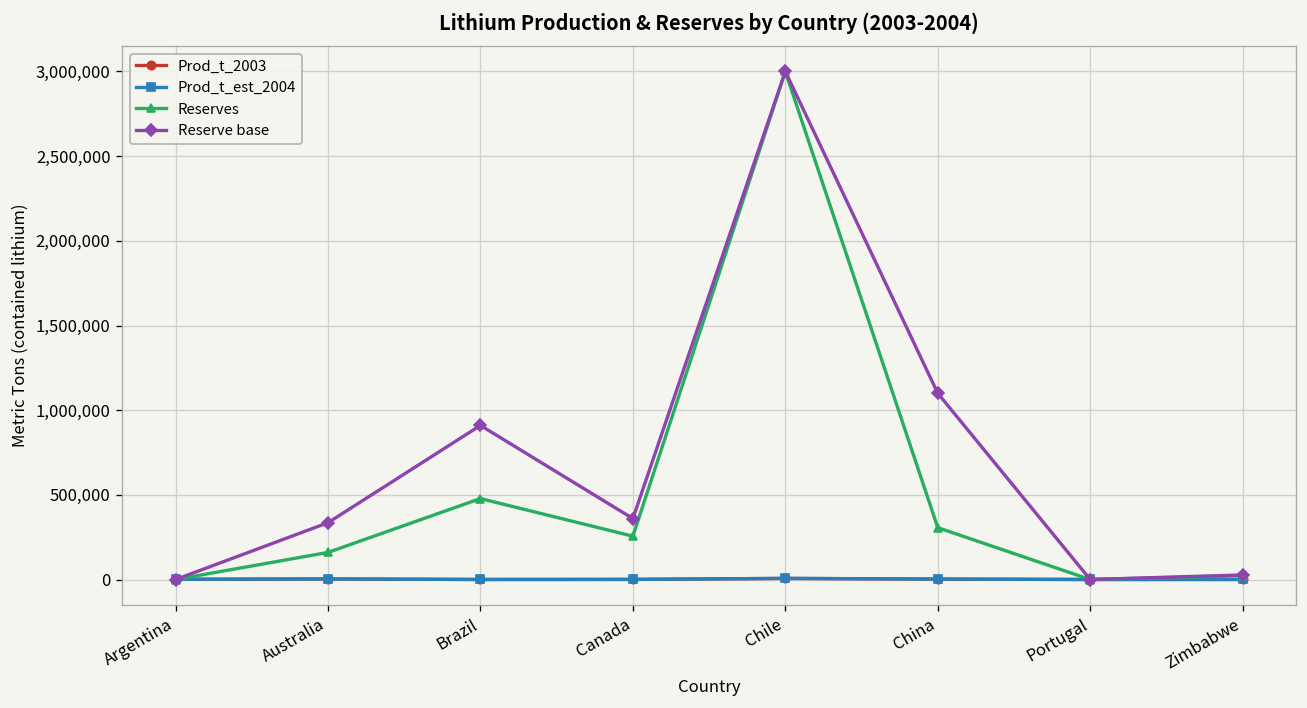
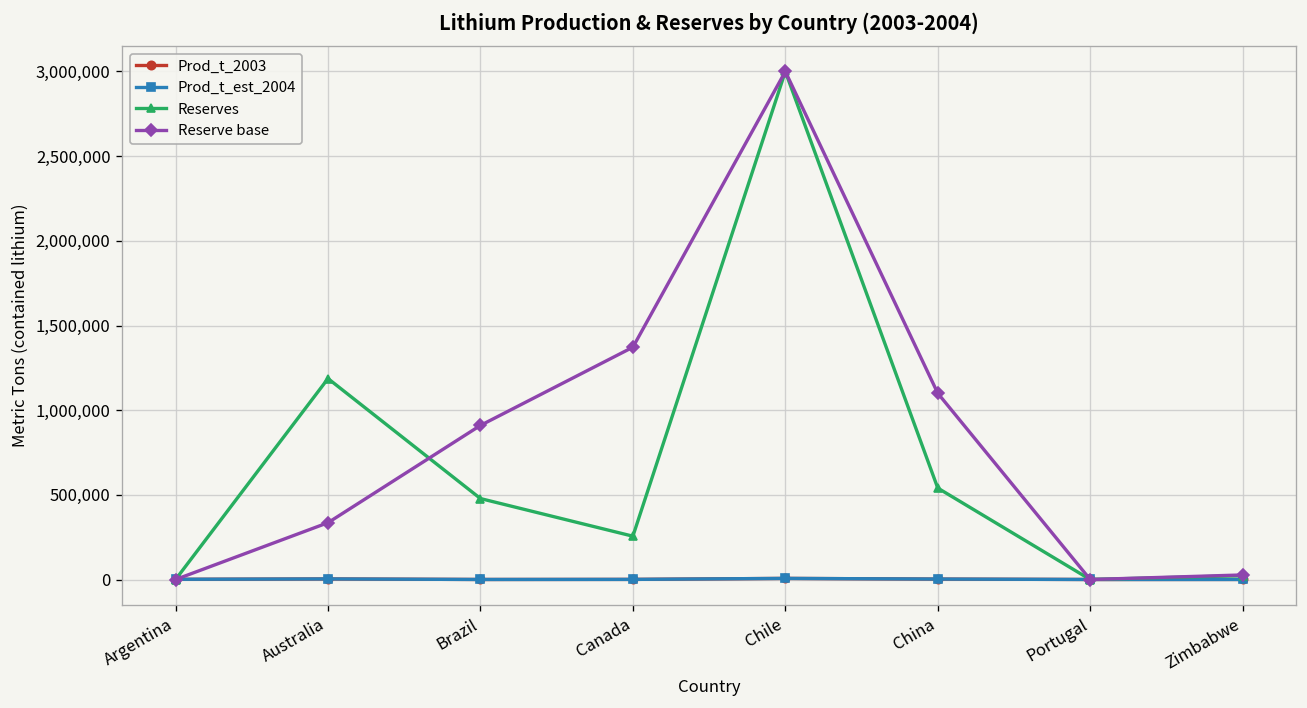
  {
    "Reserves": {
-     "Australia": "160,000",
+     "Australia": "1,190,000",
      "Brazil": "480,000",
      "Canada": "260,000",
-     "China": "310,000"
+     "China": "540,000"
    },
    "Reserve base": {
      "Australia": "340,000",
      "Brazil": "910,000",
-     "Canada": "360,000",
+     "Canada": "1,370,000",
      "China": "1,100,000"
    }
  }
